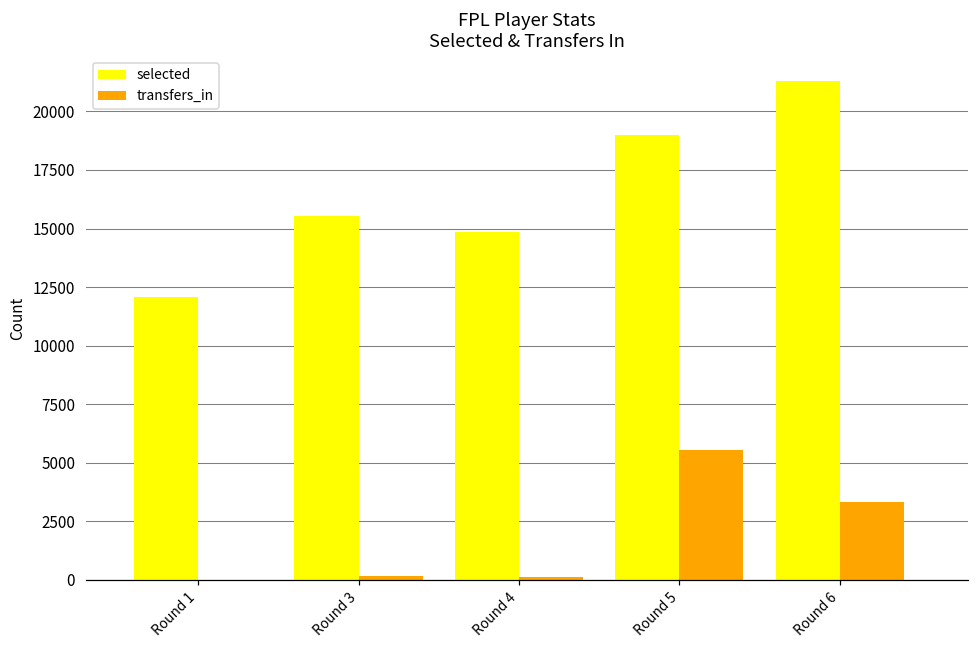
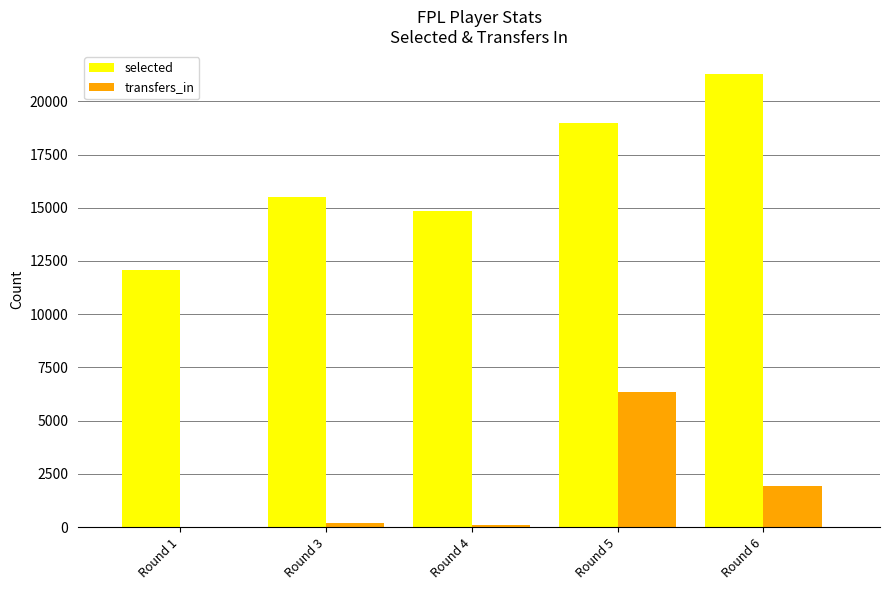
  {
    "selected": {
      "Round 1": 12100,
      "Round 3": 15500,
      "Round 4": 14900,
      "Round 5": 19000,
      "Round 6": 21300
    },
    "transfers_in": {
      "Round 1": 0,
      "Round 3": 200,
-     "Round 5": 5500,
-     "Round 6": 3300
+     "Round 5": 6300,
+     "Round 6": 1900
    }
  }
